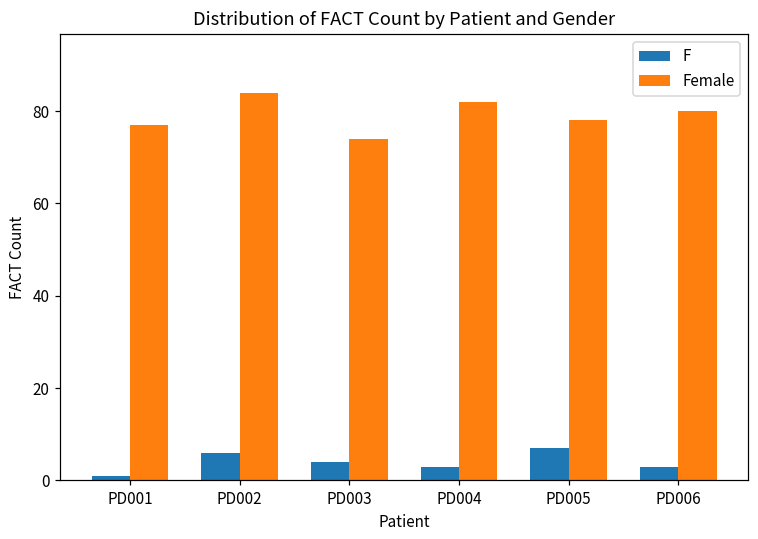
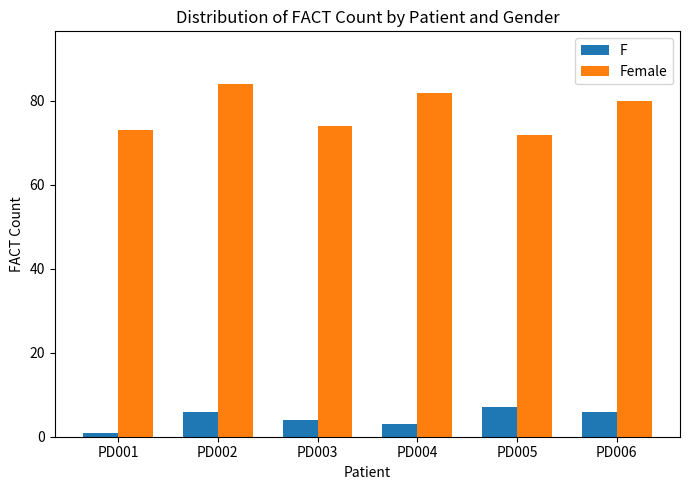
  {
    "F": {
      "PD001": 1,
      "PD002": 6,
      "PD003": 4,
      "PD004": 3,
      "PD005": 7,
-     "PD006": 3
+     "PD006": 6
    },
    "Female": {
-     "PD001": 77,
+     "PD001": 73,
      "PD002": 84,
      "PD003": 74,
      "PD004": 82,
-     "PD005": 78,
+     "PD005": 72,
      "PD006": 80
    }
  }
